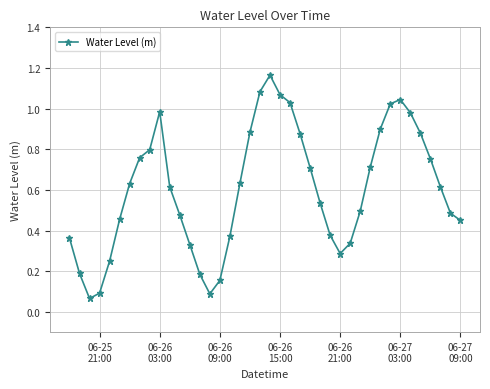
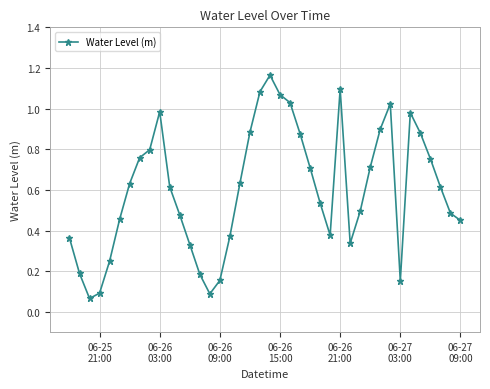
  {
    "06-25 21:00": 0.09,
    "06-26 03:00": 0.98,
    "06-26 09:00": 0.15,
    "06-26 15:00": 1.07,
-   "06-26 21:00": 0.29,
-   "06-27 03:00": 1.04,
+   "06-26 21:00": 1.10,
+   "06-27 03:00": 0.15,
    "06-27 09:00": 0.45
  }
